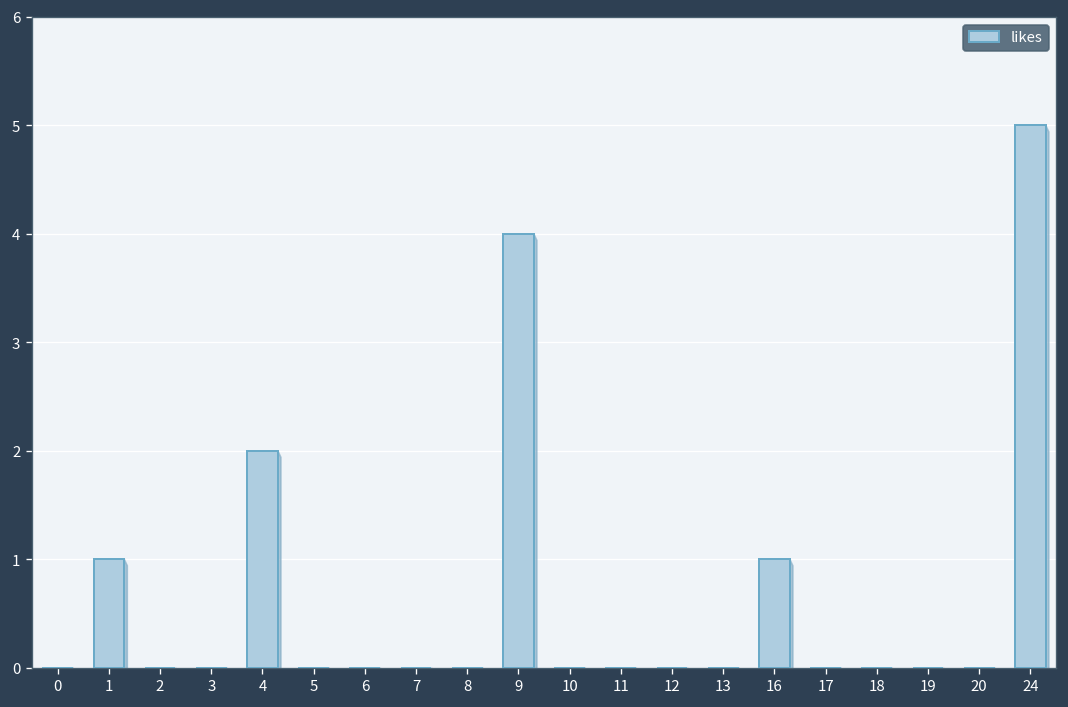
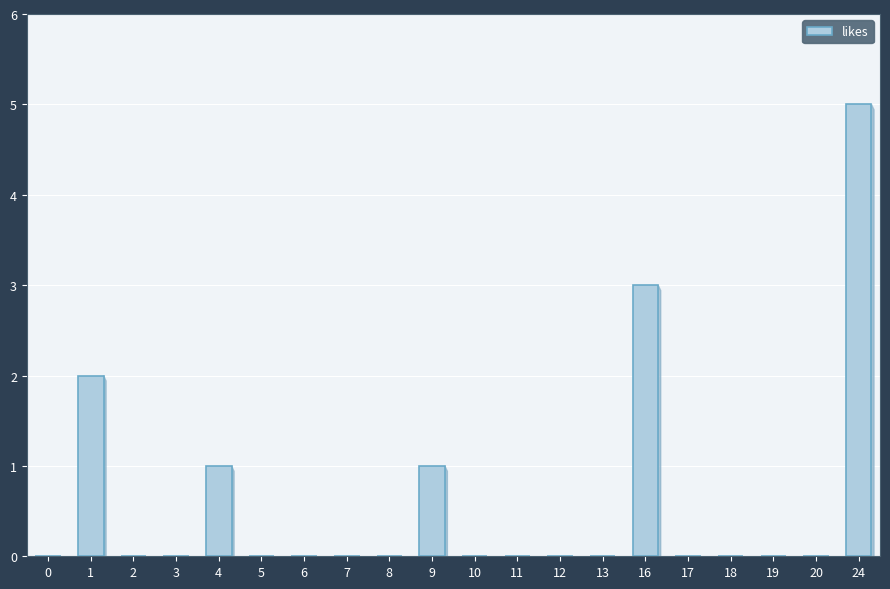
  {
    "0": 0,
-   "1": 1,
+   "1": 2,
    "2": 0,
    "3": 0,
-   "4": 2,
+   "4": 1,
    "5": 0,
    "6": 0,
    "7": 0,
    "8": 0,
-   "9": 4,
+   "9": 1,
    "10": 0,
    "11": 0,
    "12": 0,
    "13": 0,
-   "16": 1,
+   "16": 3,
    "17": 0,
    "18": 0,
    "19": 0,
    "20": 0,
    "24": 5
  }
